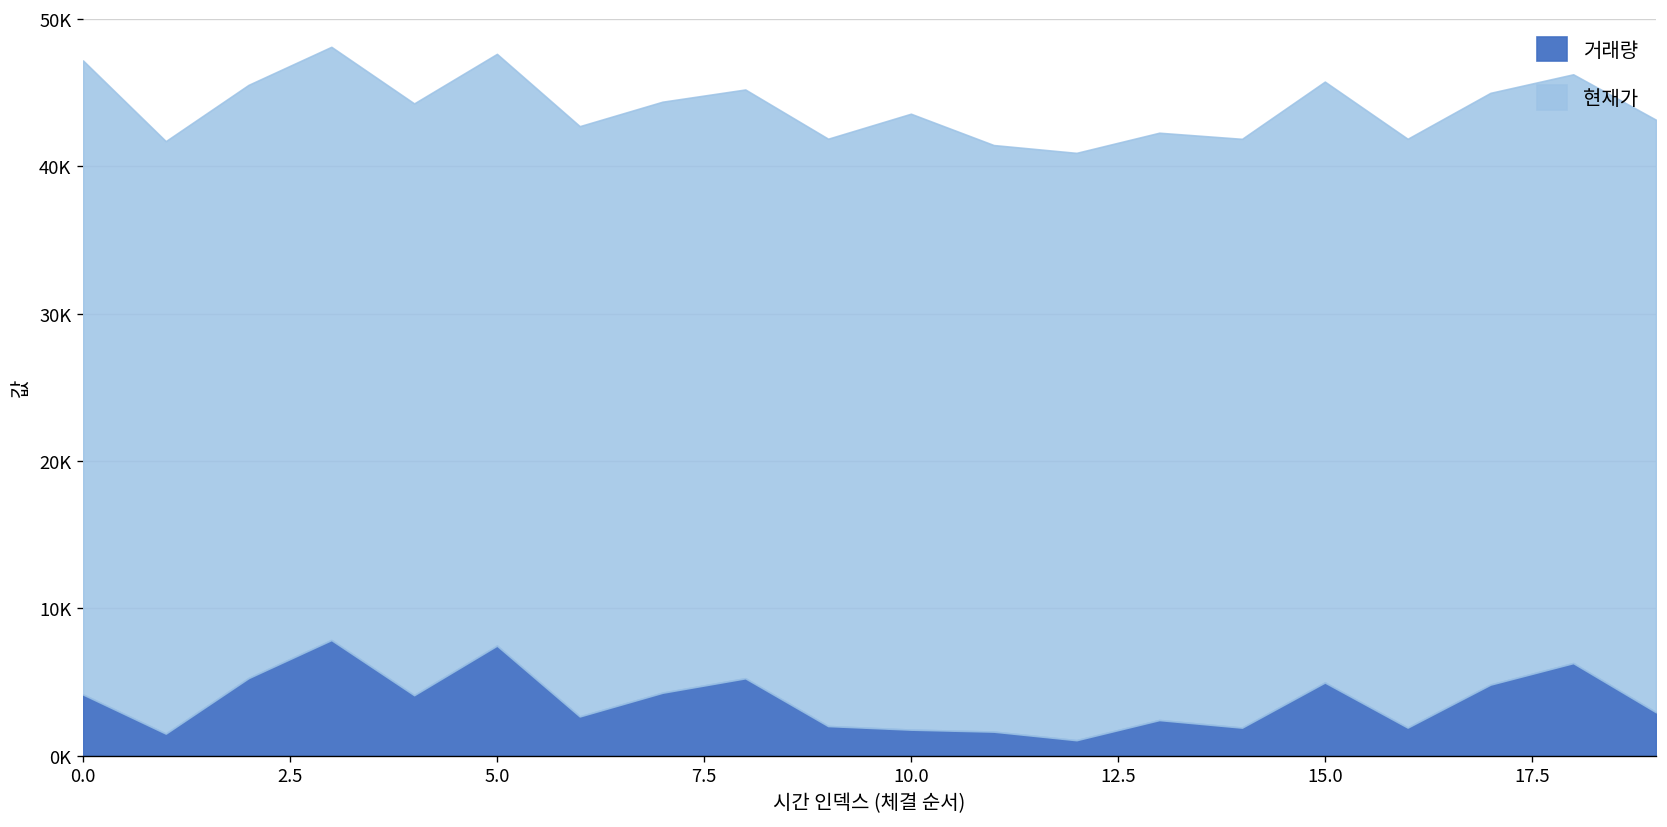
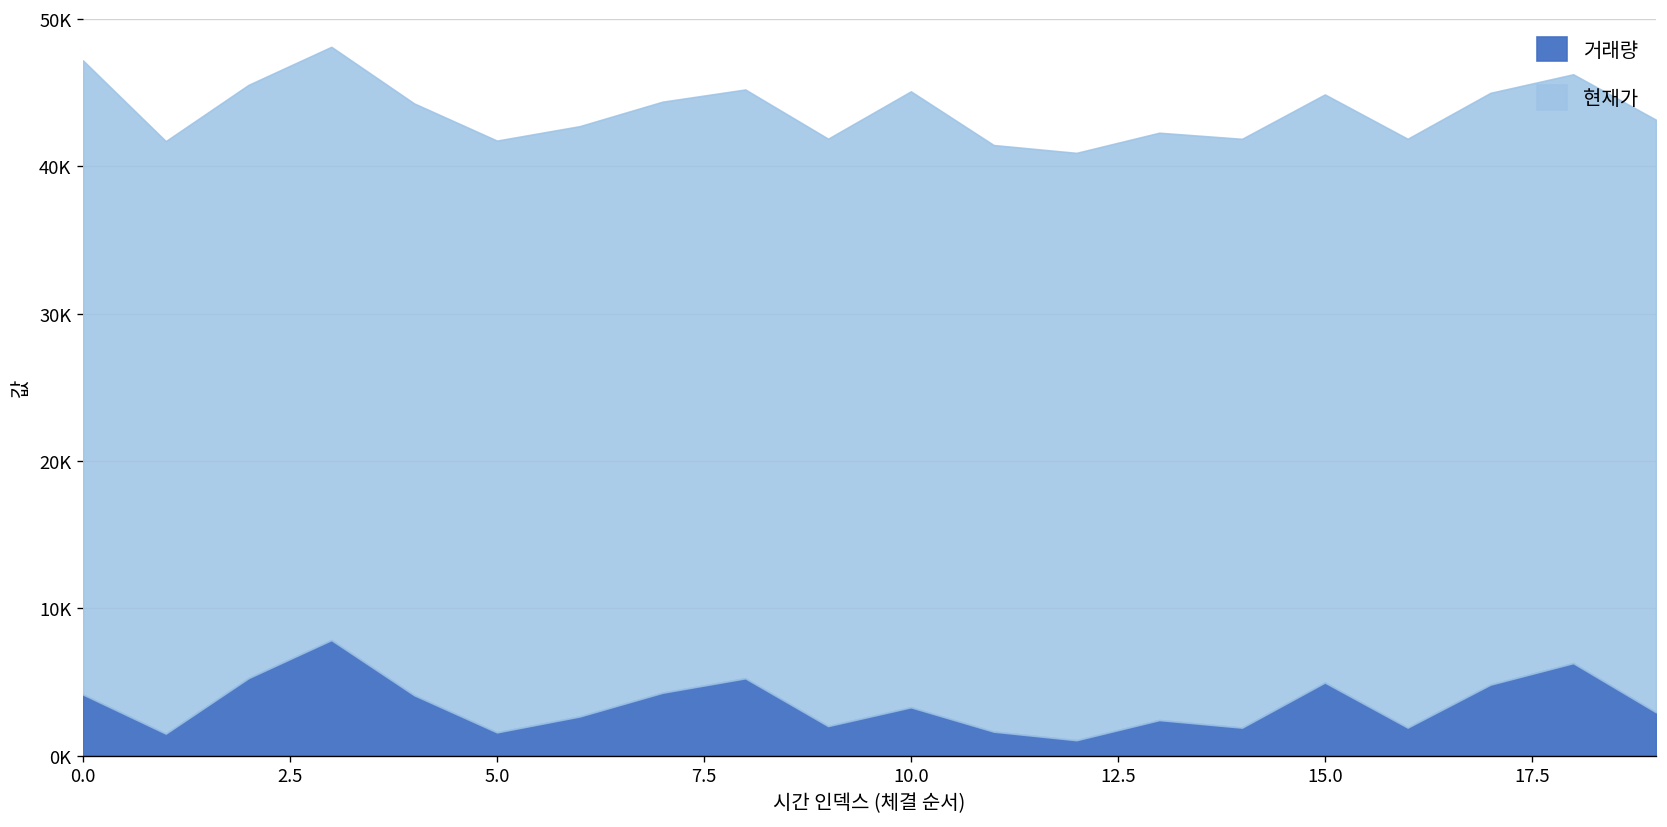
  {
    "거래량": {
      "0.0": 4200,
-     "5.0": 7500,
-     "10.0": 1800,
+     "5.0": 1600,
+     "10.0": 3300,
      "15.0": 5000
    },
    "현재가": {
      "0.0": 43000,
      "5.0": 40200,
      "10.0": 41800,
-     "15.0": 40800
+     "15.0": 39900
    }
  }
